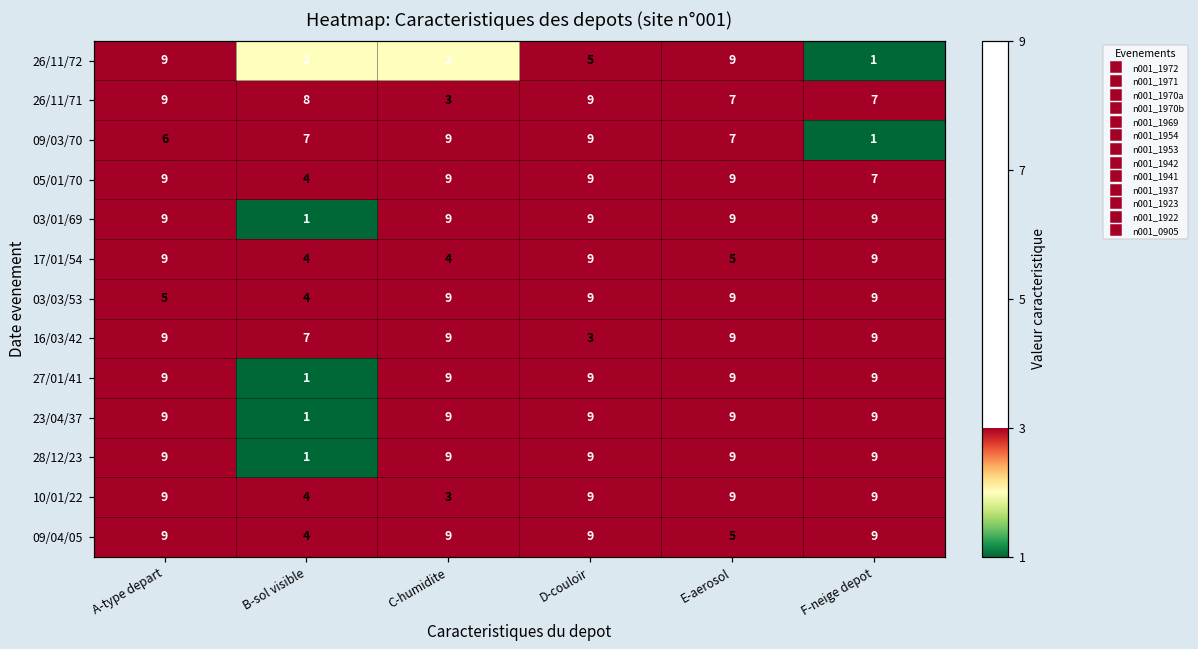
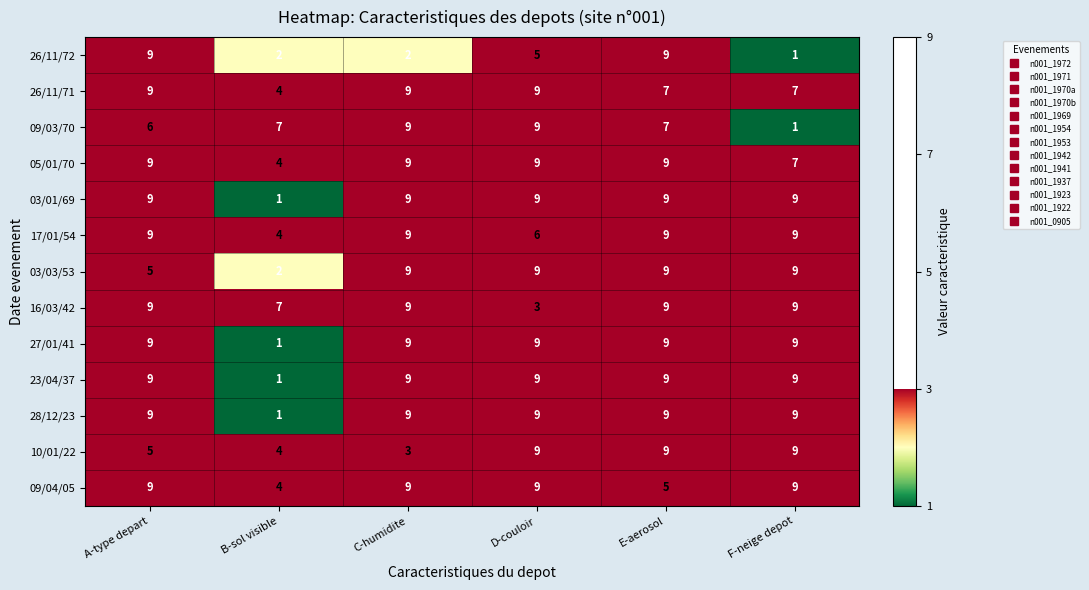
  {
    "26/11/72": {
      "A-type depart": 9,
      "B-sol visible": 2,
      "C-humidite": 2,
      "D-couloir": 5,
      "E-aerosol": 9,
      "F-neige depot": 1
    },
    "26/11/71": {
      "A-type depart": 9,
-     "B-sol visible": 8,
-     "C-humidite": 3,
+     "B-sol visible": 4,
+     "C-humidite": 9,
      "D-couloir": 9,
      "E-aerosol": 7,
      "F-neige depot": 7
    },
    "09/03/70": {
      "A-type depart": 6,
      "B-sol visible": 7,
      "C-humidite": 9,
      "D-couloir": 9,
      "E-aerosol": 7,
      "F-neige depot": 1
    },
    "05/01/70": {
      "A-type depart": 9,
      "B-sol visible": 4,
      "C-humidite": 9,
      "D-couloir": 9,
      "E-aerosol": 9,
      "F-neige depot": 7
    },
    "03/01/69": {
      "A-type depart": 9,
      "B-sol visible": 1,
      "C-humidite": 9,
      "D-couloir": 9,
      "E-aerosol": 9,
      "F-neige depot": 9
    },
    "17/01/54": {
      "A-type depart": 9,
      "B-sol visible": 4,
-     "C-humidite": 4,
-     "D-couloir": 9,
-     "E-aerosol": 5,
+     "C-humidite": 9,
+     "D-couloir": 6,
+     "E-aerosol": 9,
      "F-neige depot": 9
    },
    "03/03/53": {
      "A-type depart": 5,
-     "B-sol visible": 4,
+     "B-sol visible": 2,
      "C-humidite": 9,
      "D-couloir": 9,
      "E-aerosol": 9,
      "F-neige depot": 9
    },
    "16/03/42": {
      "A-type depart": 9,
      "B-sol visible": 7,
      "C-humidite": 9,
      "D-couloir": 3,
      "E-aerosol": 9,
      "F-neige depot": 9
    },
    "27/01/41": {
      "A-type depart": 9,
      "B-sol visible": 1,
      "C-humidite": 9,
      "D-couloir": 9,
      "E-aerosol": 9,
      "F-neige depot": 9
    },
    "23/04/37": {
      "A-type depart": 9,
      "B-sol visible": 1,
      "C-humidite": 9,
      "D-couloir": 9,
      "E-aerosol": 9,
      "F-neige depot": 9
    },
    "28/12/23": {
      "A-type depart": 9,
      "B-sol visible": 1,
      "C-humidite": 9,
      "D-couloir": 9,
      "E-aerosol": 9,
      "F-neige depot": 9
    },
    "10/01/22": {
-     "A-type depart": 9,
+     "A-type depart": 5,
      "B-sol visible": 4,
      "C-humidite": 3,
      "D-couloir": 9,
      "E-aerosol": 9,
      "F-neige depot": 9
    },
    "09/04/05": {
      "A-type depart": 9,
      "B-sol visible": 4,
      "C-humidite": 9,
      "D-couloir": 9,
      "E-aerosol": 5,
      "F-neige depot": 9
    }
  }
